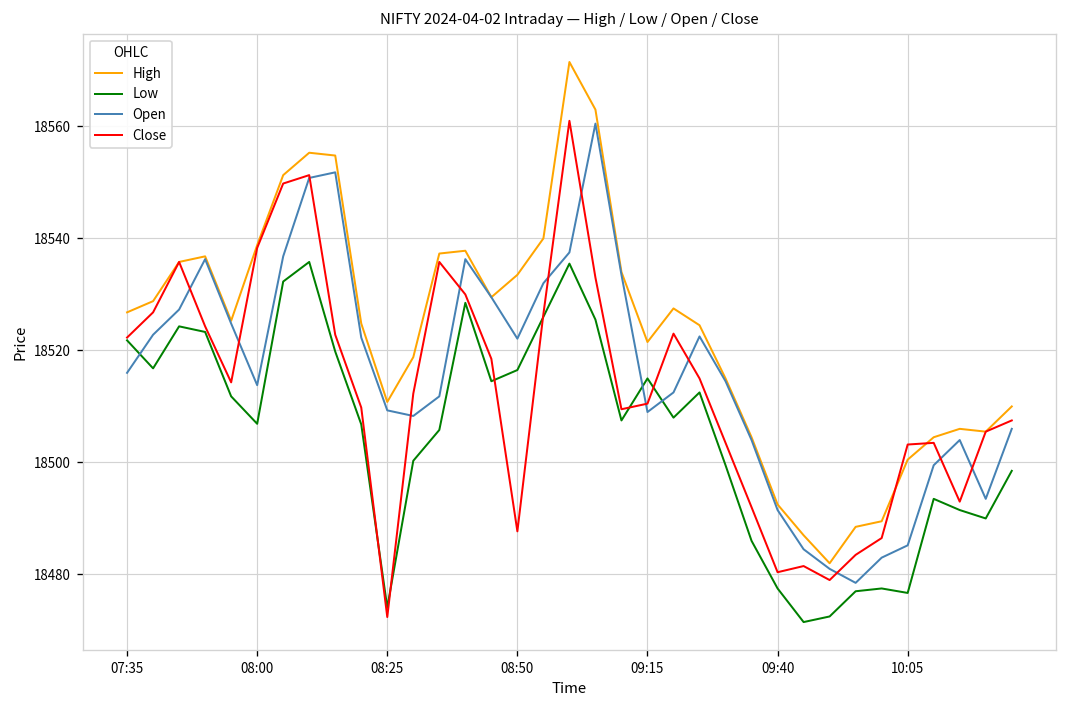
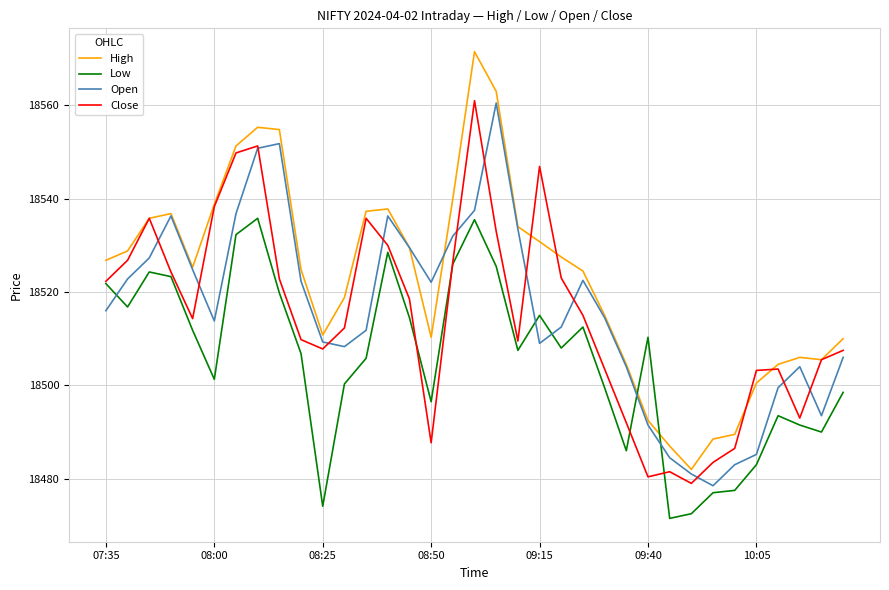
  {
    "High": {
      "07:35": 18527,
      "08:25": 18511,
-     "08:50": 18534,
-     "09:15": 18522,
+     "08:50": 18510,
+     "09:15": 18531,
      "09:40": 18493,
      "10:05": 18501
    },
    "Low": {
-     "08:00": 18507,
+     "08:00": 18501,
      "08:25": 18474,
-     "08:50": 18517,
+     "08:50": 18497,
      "09:15": 18515,
-     "09:40": 18478,
-     "10:05": 18477
+     "09:40": 18510,
+     "10:05": 18483
    },
    "Open": {
      "07:35": 18516,
      "08:00": 18514,
      "08:25": 18509,
      "08:50": 18522,
      "09:15": 18509,
      "09:40": 18492,
      "10:05": 18485
    },
    "Close": {
-     "08:25": 18472,
+     "08:25": 18508,
      "08:50": 18488,
-     "09:15": 18511,
+     "09:15": 18547,
      "09:40": 18480,
      "10:05": 18503
    }
  }
